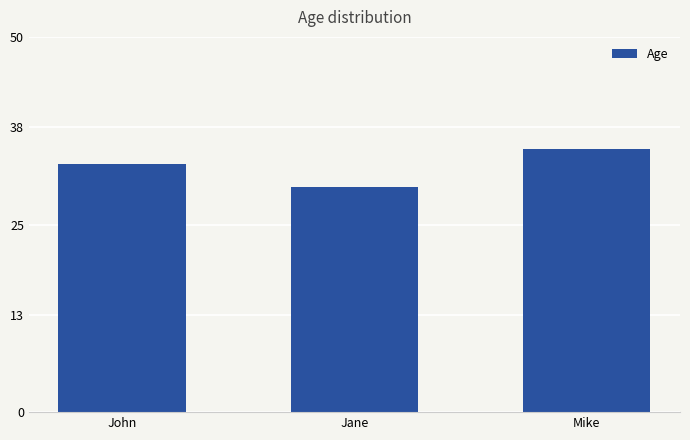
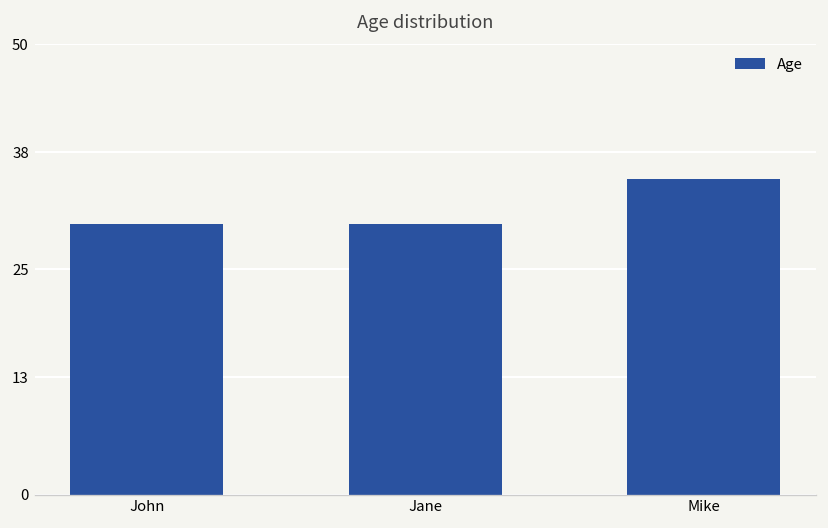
  {
-   "John": 33,
+   "John": 30,
    "Jane": 30,
    "Mike": 35
  }
